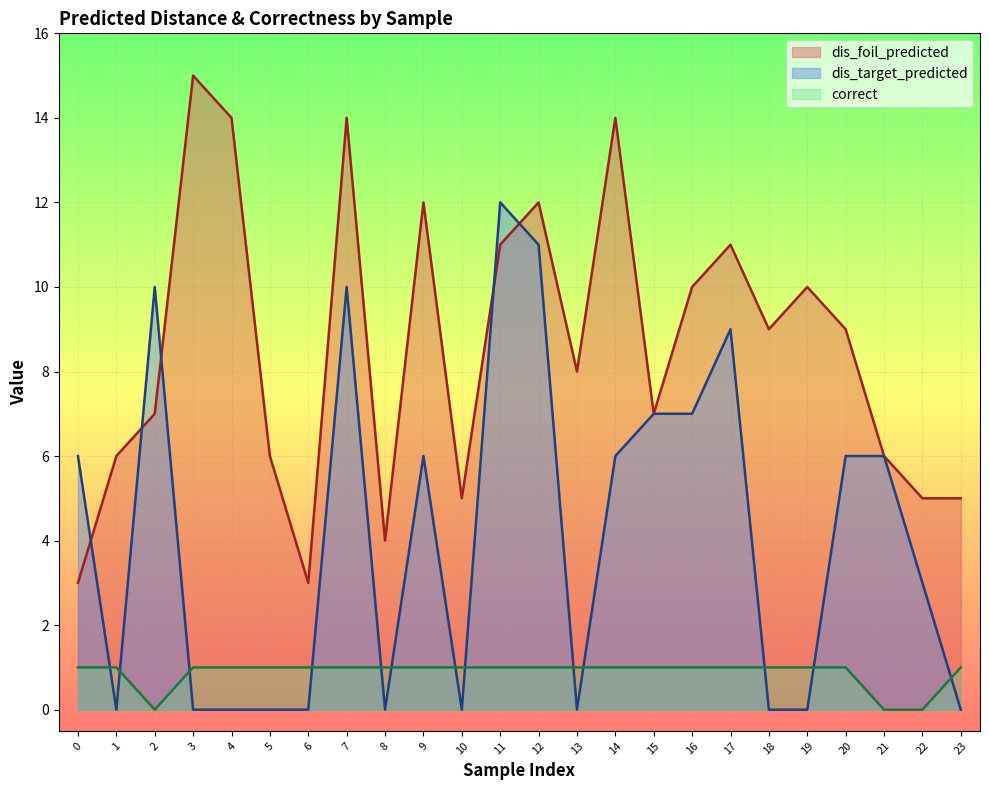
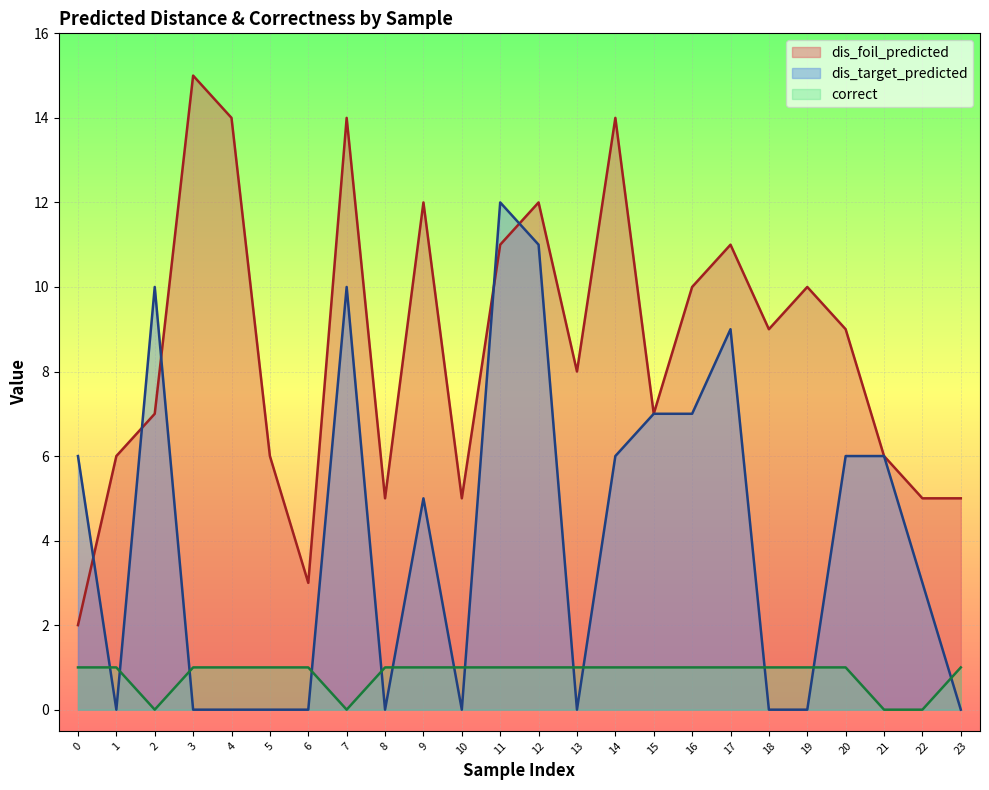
  {
    "dis_foil_predicted": {
-     "0": 3,
+     "0": 2,
      "1": 6,
      "2": 7,
      "3": 15,
      "4": 14,
      "5": 6,
      "6": 3,
      "7": 14,
-     "8": 4,
+     "8": 5,
      "9": 12,
      "10": 5,
      "11": 11,
      "12": 12,
      "13": 8,
      "14": 14,
      "16": 10,
      "17": 11,
      "18": 9,
      "19": 10,
      "20": 9,
      "22": 5,
      "23": 5
    },
    "dis_target_predicted": {
      "0": 6,
      "1": 0,
      "2": 10,
      "3": 0,
      "4": 0,
      "5": 0,
      "6": 0,
      "7": 10,
      "8": 0,
-     "9": 6,
+     "9": 5,
      "10": 0,
      "11": 12,
      "12": 11,
      "13": 0,
      "14": 6,
      "16": 7,
      "17": 9,
      "18": 0,
      "19": 0,
      "20": 6,
      "22": 3,
      "23": 0
    },
    "correct": {
      "0": 1,
      "1": 1,
      "2": 0,
      "3": 1,
      "4": 1,
      "5": 1,
      "6": 1,
-     "7": 1,
+     "7": 0,
      "8": 1,
      "9": 1,
      "10": 1,
      "11": 1,
      "12": 1,
      "13": 1,
      "14": 1,
      "15": 1,
      "16": 1,
      "17": 1,
      "18": 1,
      "19": 1,
      "20": 1,
      "21": 0,
      "22": 0,
      "23": 1
    }
  }
